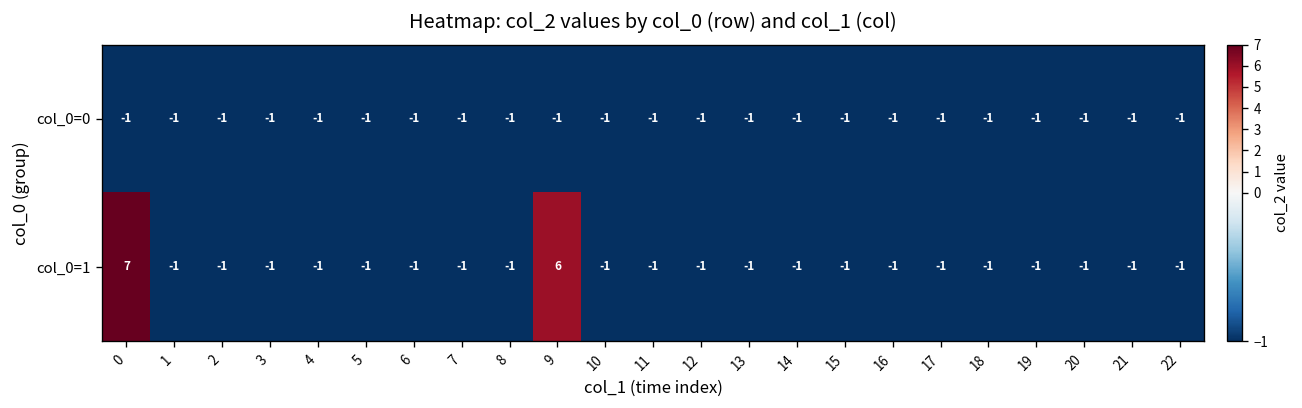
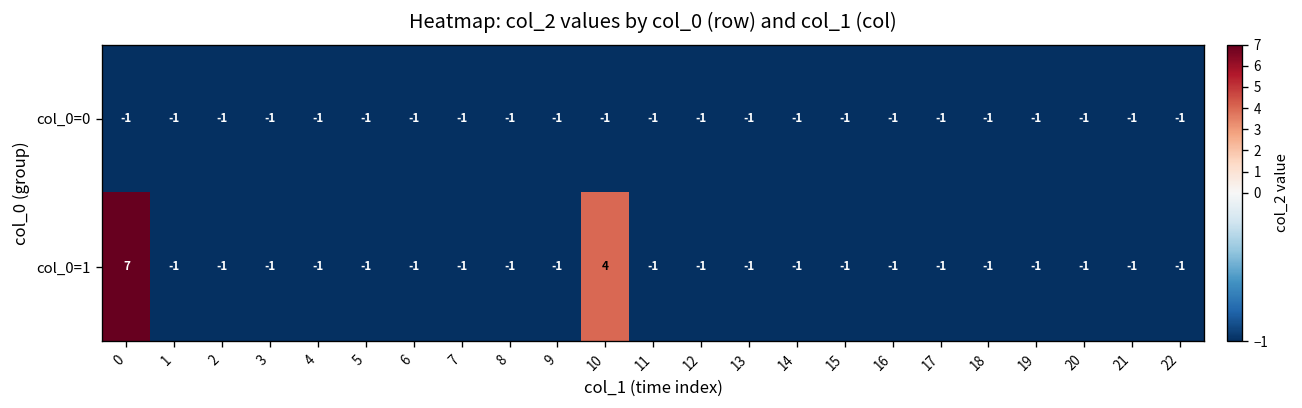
  {
    "col_0=0": {
      "0": -1,
      "1": -1,
      "2": -1,
      "3": -1,
      "4": -1,
      "5": -1,
      "6": -1,
      "7": -1,
      "8": -1,
      "9": -1,
      "10": -1,
      "11": -1,
      "12": -1,
      "13": -1,
      "14": -1,
      "15": -1,
      "16": -1,
      "17": -1,
      "18": -1,
      "19": -1,
      "20": -1,
      "21": -1,
      "22": -1
    },
    "col_0=1": {
      "0": 7,
      "1": -1,
      "2": -1,
      "3": -1,
      "4": -1,
      "5": -1,
      "6": -1,
      "7": -1,
      "8": -1,
-     "9": 6,
-     "10": -1,
+     "9": -1,
+     "10": 4,
      "11": -1,
      "12": -1,
      "13": -1,
      "14": -1,
      "15": -1,
      "16": -1,
      "17": -1,
      "18": -1,
      "19": -1,
      "20": -1,
      "21": -1,
      "22": -1
    }
  }
